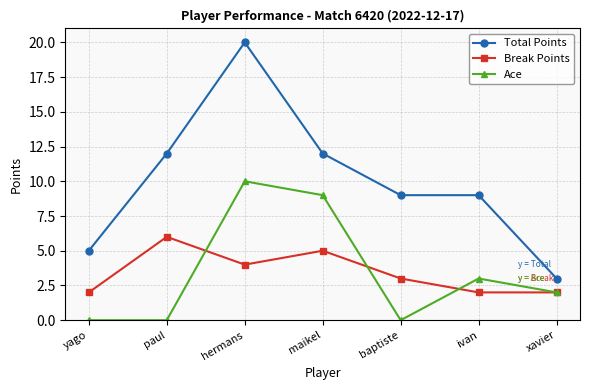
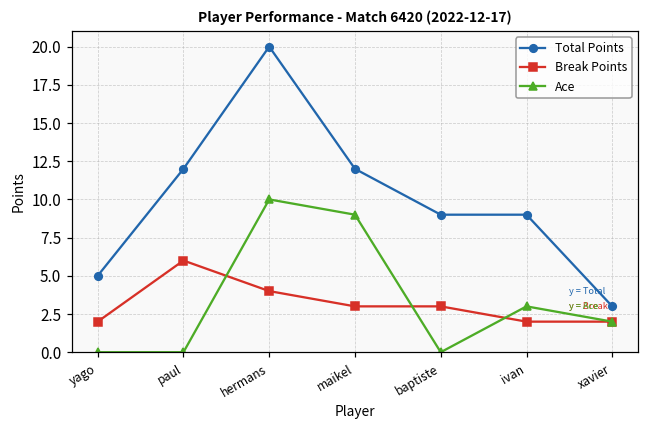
  {
    "Total Points": {
      "yago": 5,
      "paul": 12,
      "hermans": 20,
      "maikel": 12,
      "baptiste": 9,
      "ivan": 9,
      "xavier": 3
    },
    "Break Points": {
      "yago": 2,
      "paul": 6,
      "hermans": 4,
-     "maikel": 5,
+     "maikel": 3,
      "baptiste": 3,
      "ivan": 2
    },
    "Ace": {
      "yago": 0,
      "paul": 0,
      "hermans": 10,
      "maikel": 9,
      "baptiste": 0,
      "ivan": 3
    }
  }
